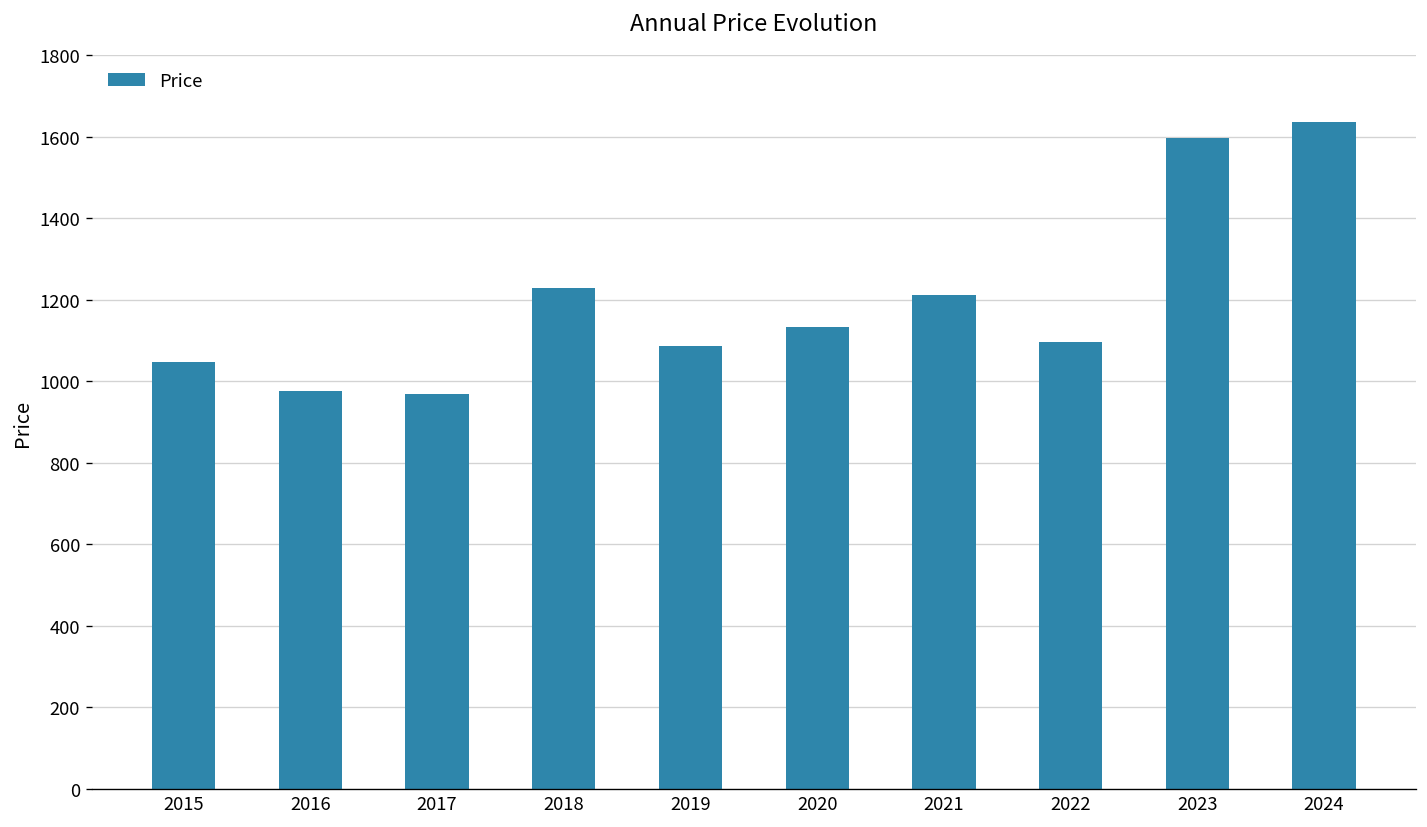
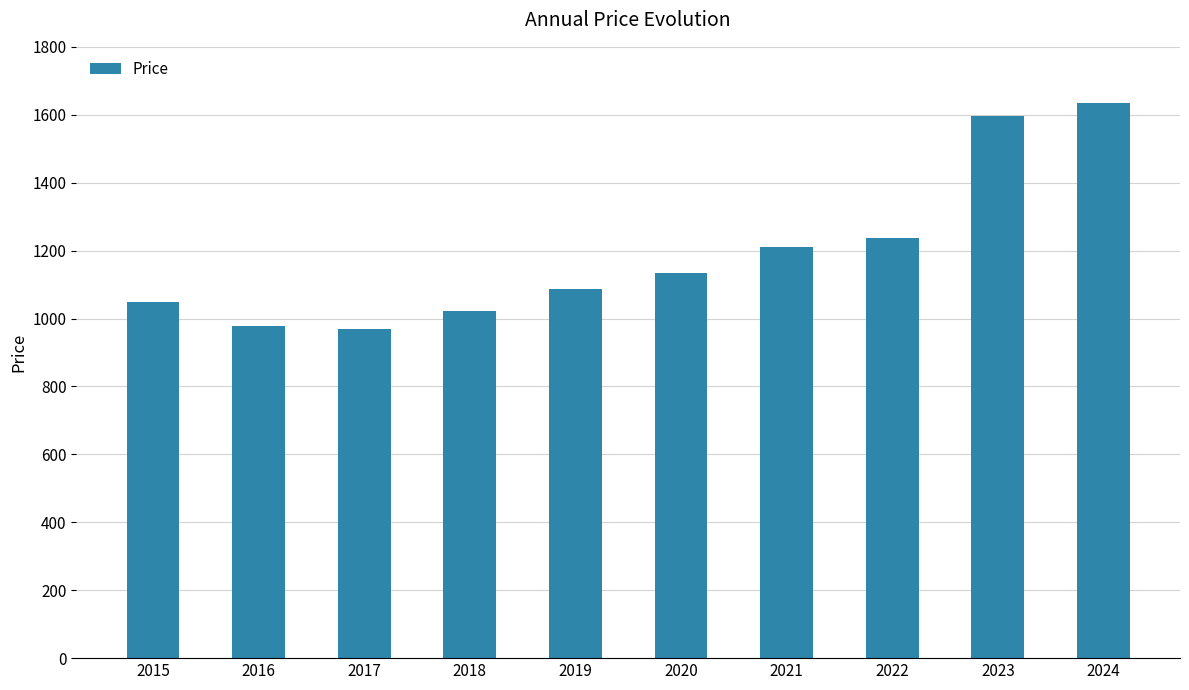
  {
    "2015": 1050,
    "2016": 980,
    "2017": 970,
-   "2018": 1230,
+   "2018": 1020,
    "2019": 1090,
    "2020": 1130,
    "2021": 1210,
-   "2022": 1100,
+   "2022": 1240,
    "2023": 1600,
    "2024": 1640
  }
